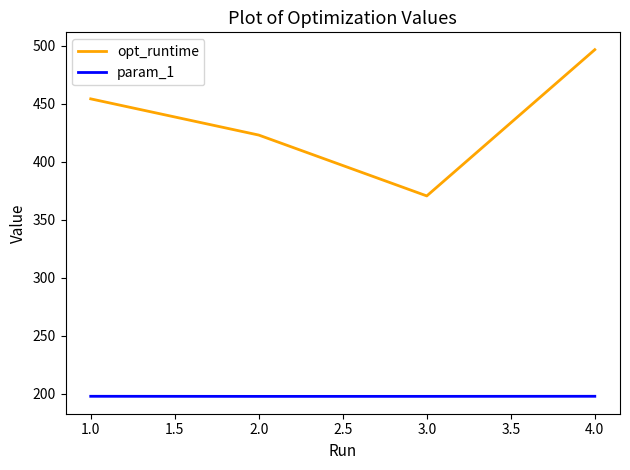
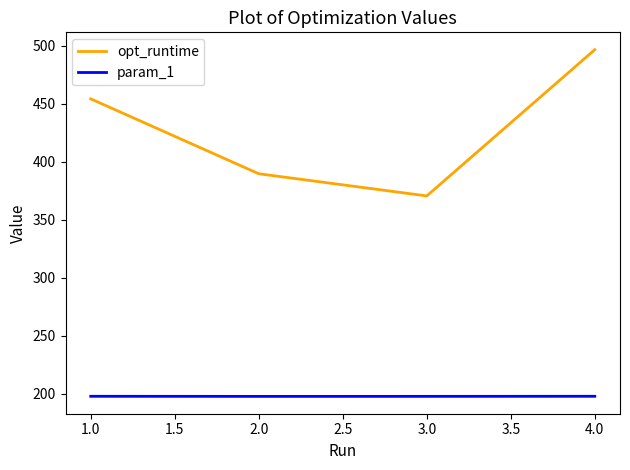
  {
    "opt_runtime": {
      "1.0": 454,
-     "2.0": 423,
+     "2.0": 390,
      "3.0": 371,
      "4.0": 496
    },
    "param_1": {
      "1.0": 198,
      "2.0": 198,
      "3.0": 198,
      "4.0": 198
    }
  }
